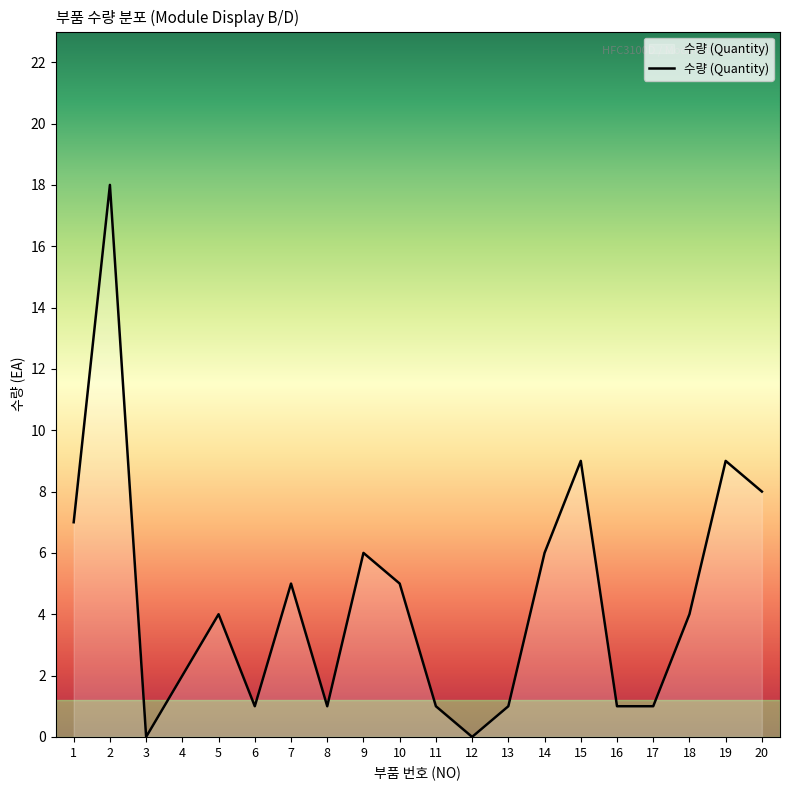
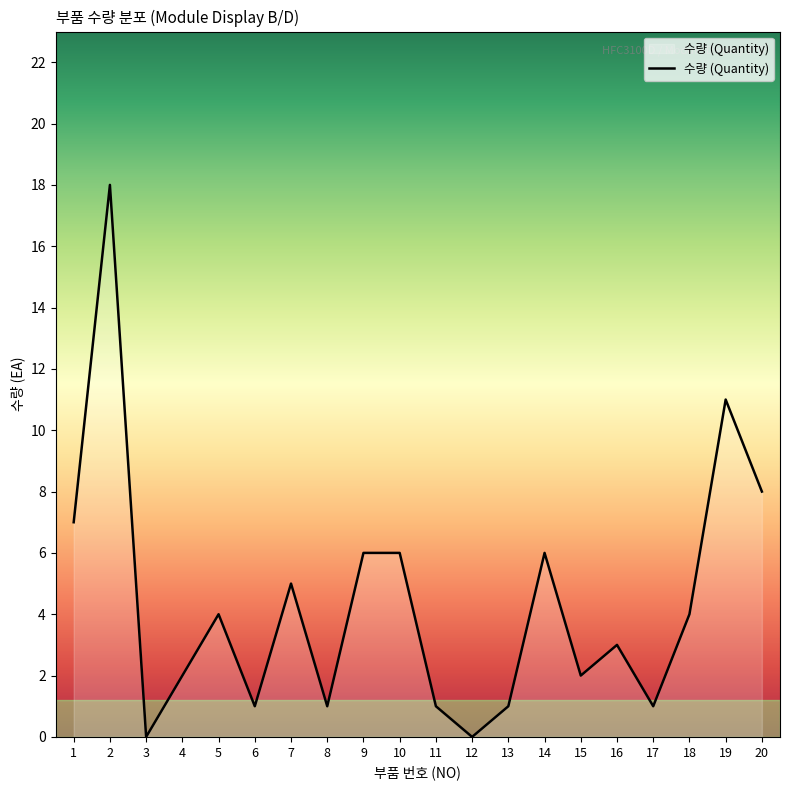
  {
    "1": 7,
    "2": 18,
    "3": 0,
    "4": 2,
    "5": 4,
    "6": 1,
    "7": 5,
    "8": 1,
    "9": 6,
-   "10": 5,
+   "10": 6,
    "11": 1,
    "12": 0,
    "13": 1,
    "14": 6,
-   "15": 9,
-   "16": 1,
+   "15": 2,
+   "16": 3,
    "17": 1,
    "18": 4,
-   "19": 9,
+   "19": 11,
    "20": 8
  }
